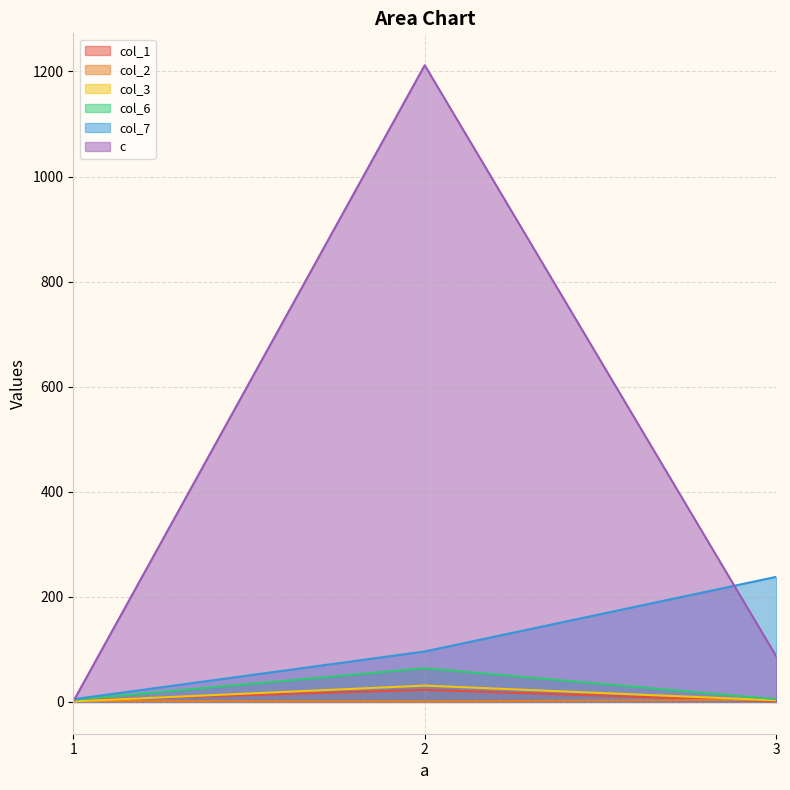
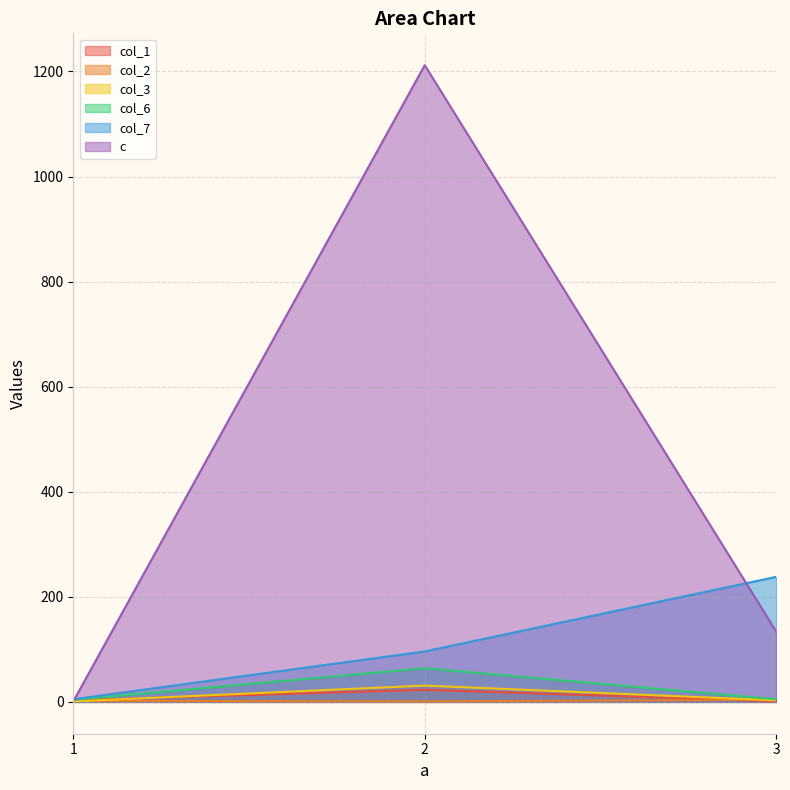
  {
    "col_6": {
      "2": 60
    },
    "col_7": {
      "2": 100,
      "3": 240
    },
    "c": {
      "2": 1210,
-     "3": 90
+     "3": 130
    }
  }
